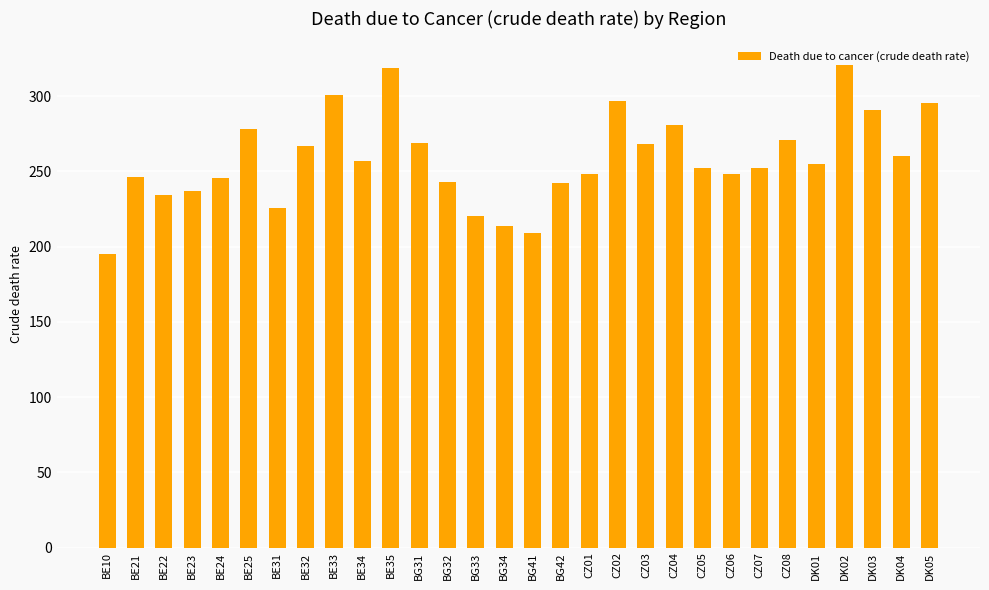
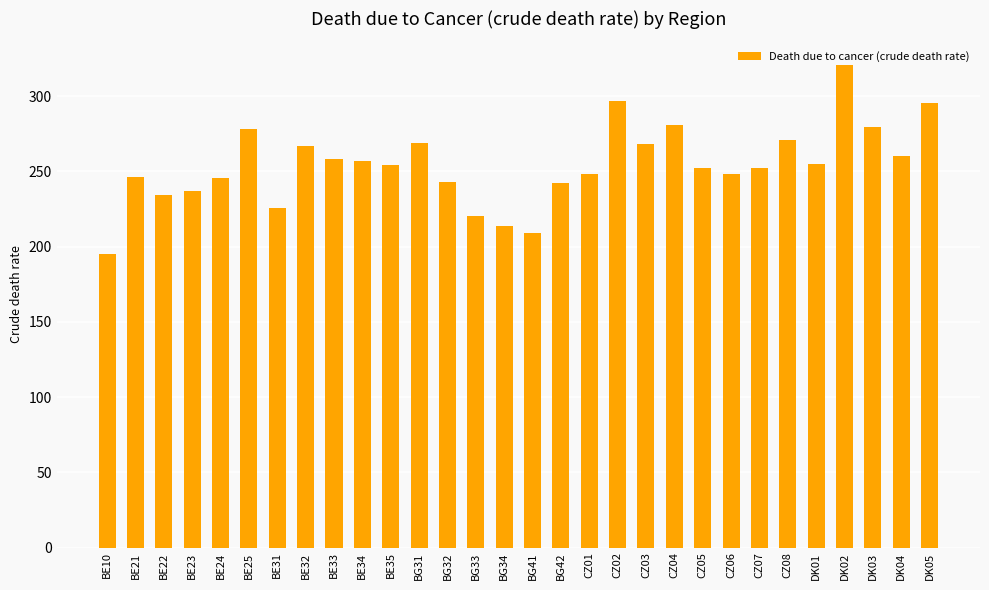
  {
    "BE10": 195,
    "BE21": 246,
    "BE22": 234,
    "BE23": 237,
    "BE24": 245,
    "BE25": 278,
    "BE31": 226,
    "BE32": 267,
-   "BE33": 301,
+   "BE33": 258,
    "BE34": 257,
-   "BE35": 319,
+   "BE35": 254,
    "BG31": 269,
    "BG32": 243,
    "BG33": 221,
    "BG34": 214,
    "BG41": 209,
    "BG42": 242,
    "CZ01": 248,
    "CZ02": 297,
    "CZ03": 268,
    "CZ04": 281,
    "CZ05": 252,
    "CZ06": 248,
    "CZ07": 253,
    "CZ08": 271,
    "DK01": 255,
    "DK02": 320,
-   "DK03": 291,
+   "DK03": 279,
    "DK04": 260,
    "DK05": 296
  }
